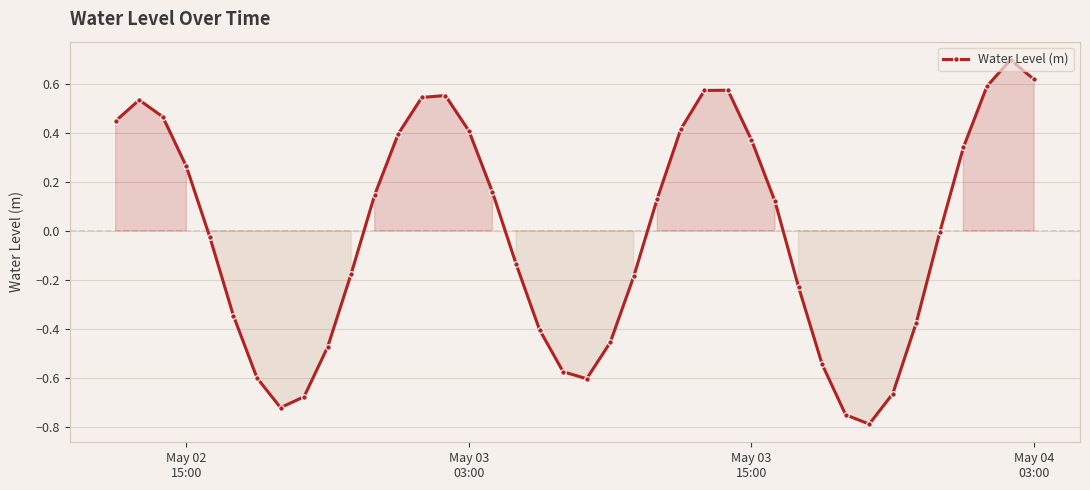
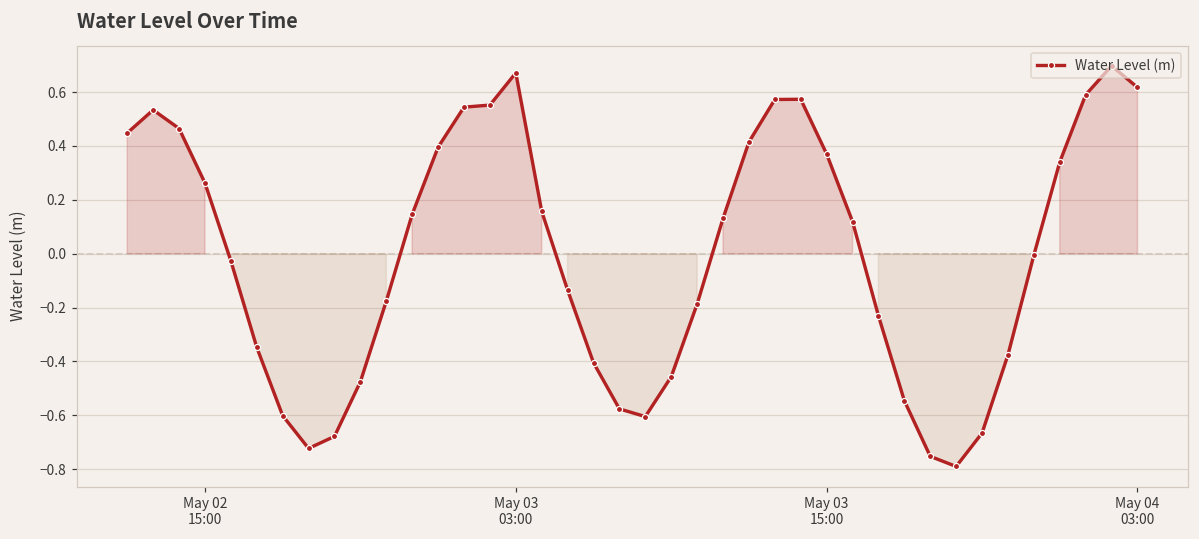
  {
    "May 02 15:00": 0.26,
-   "May 03 03:00": 0.41,
+   "May 03 03:00": 0.67,
    "May 03 15:00": 0.37,
    "May 04 03:00": 0.62
  }
